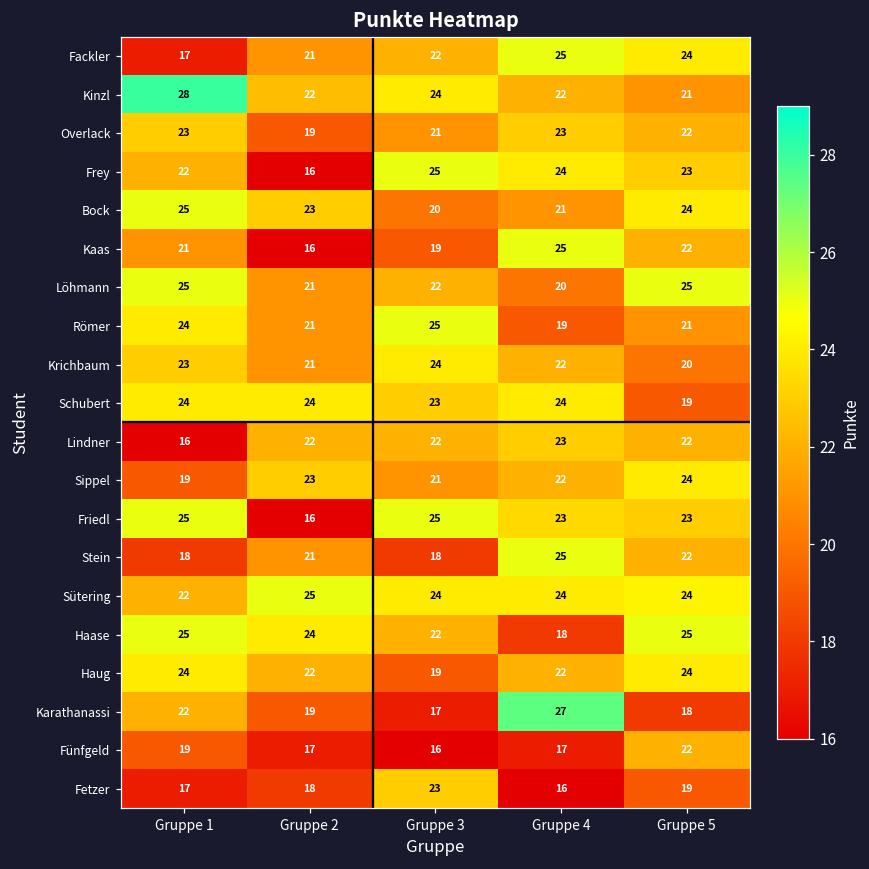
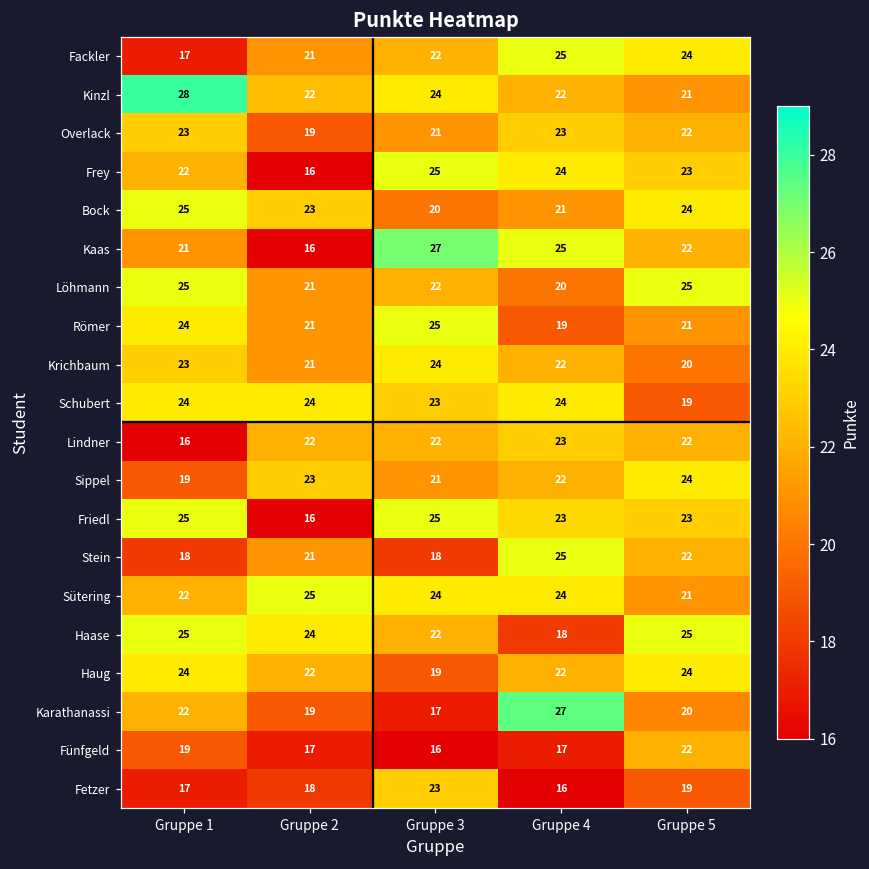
  {
    "Fackler": {
      "Gruppe 1": 17,
      "Gruppe 2": 21,
      "Gruppe 3": 22,
      "Gruppe 4": 25,
      "Gruppe 5": 24
    },
    "Kinzl": {
      "Gruppe 1": 28,
      "Gruppe 2": 22,
      "Gruppe 3": 24,
      "Gruppe 4": 22,
      "Gruppe 5": 21
    },
    "Overlack": {
      "Gruppe 1": 23,
      "Gruppe 2": 19,
      "Gruppe 3": 21,
      "Gruppe 4": 23,
      "Gruppe 5": 22
    },
    "Frey": {
      "Gruppe 1": 22,
      "Gruppe 2": 16,
      "Gruppe 3": 25,
      "Gruppe 4": 24,
      "Gruppe 5": 23
    },
    "Bock": {
      "Gruppe 1": 25,
      "Gruppe 2": 23,
      "Gruppe 3": 20,
      "Gruppe 4": 21,
      "Gruppe 5": 24
    },
    "Kaas": {
      "Gruppe 1": 21,
      "Gruppe 2": 16,
-     "Gruppe 3": 19,
+     "Gruppe 3": 27,
      "Gruppe 4": 25,
      "Gruppe 5": 22
    },
    "Löhmann": {
      "Gruppe 1": 25,
      "Gruppe 2": 21,
      "Gruppe 3": 22,
      "Gruppe 4": 20,
      "Gruppe 5": 25
    },
    "Römer": {
      "Gruppe 1": 24,
      "Gruppe 2": 21,
      "Gruppe 3": 25,
      "Gruppe 4": 19,
      "Gruppe 5": 21
    },
    "Krichbaum": {
      "Gruppe 1": 23,
      "Gruppe 2": 21,
      "Gruppe 3": 24,
      "Gruppe 4": 22,
      "Gruppe 5": 20
    },
    "Schubert": {
      "Gruppe 1": 24,
      "Gruppe 2": 24,
      "Gruppe 3": 23,
      "Gruppe 4": 24,
      "Gruppe 5": 19
    },
    "Lindner": {
      "Gruppe 1": 16,
      "Gruppe 2": 22,
      "Gruppe 3": 22,
      "Gruppe 4": 23,
      "Gruppe 5": 22
    },
    "Sippel": {
      "Gruppe 1": 19,
      "Gruppe 2": 23,
      "Gruppe 3": 21,
      "Gruppe 4": 22,
      "Gruppe 5": 24
    },
    "Friedl": {
      "Gruppe 1": 25,
      "Gruppe 2": 16,
      "Gruppe 3": 25,
      "Gruppe 4": 23,
      "Gruppe 5": 23
    },
    "Stein": {
      "Gruppe 1": 18,
      "Gruppe 2": 21,
      "Gruppe 3": 18,
      "Gruppe 4": 25,
      "Gruppe 5": 22
    },
    "Sütering": {
      "Gruppe 1": 22,
      "Gruppe 2": 25,
      "Gruppe 3": 24,
      "Gruppe 4": 24,
-     "Gruppe 5": 24
+     "Gruppe 5": 21
    },
    "Haase": {
      "Gruppe 1": 25,
      "Gruppe 2": 24,
      "Gruppe 3": 22,
      "Gruppe 4": 18,
      "Gruppe 5": 25
    },
    "Haug": {
      "Gruppe 1": 24,
      "Gruppe 2": 22,
      "Gruppe 3": 19,
      "Gruppe 4": 22,
      "Gruppe 5": 24
    },
    "Karathanassi": {
      "Gruppe 1": 22,
      "Gruppe 2": 19,
      "Gruppe 3": 17,
      "Gruppe 4": 27,
-     "Gruppe 5": 18
+     "Gruppe 5": 20
    },
    "Fünfgeld": {
      "Gruppe 1": 19,
      "Gruppe 2": 17,
      "Gruppe 3": 16,
      "Gruppe 4": 17,
      "Gruppe 5": 22
    },
    "Fetzer": {
      "Gruppe 1": 17,
      "Gruppe 2": 18,
      "Gruppe 3": 23,
      "Gruppe 4": 16,
      "Gruppe 5": 19
    }
  }
